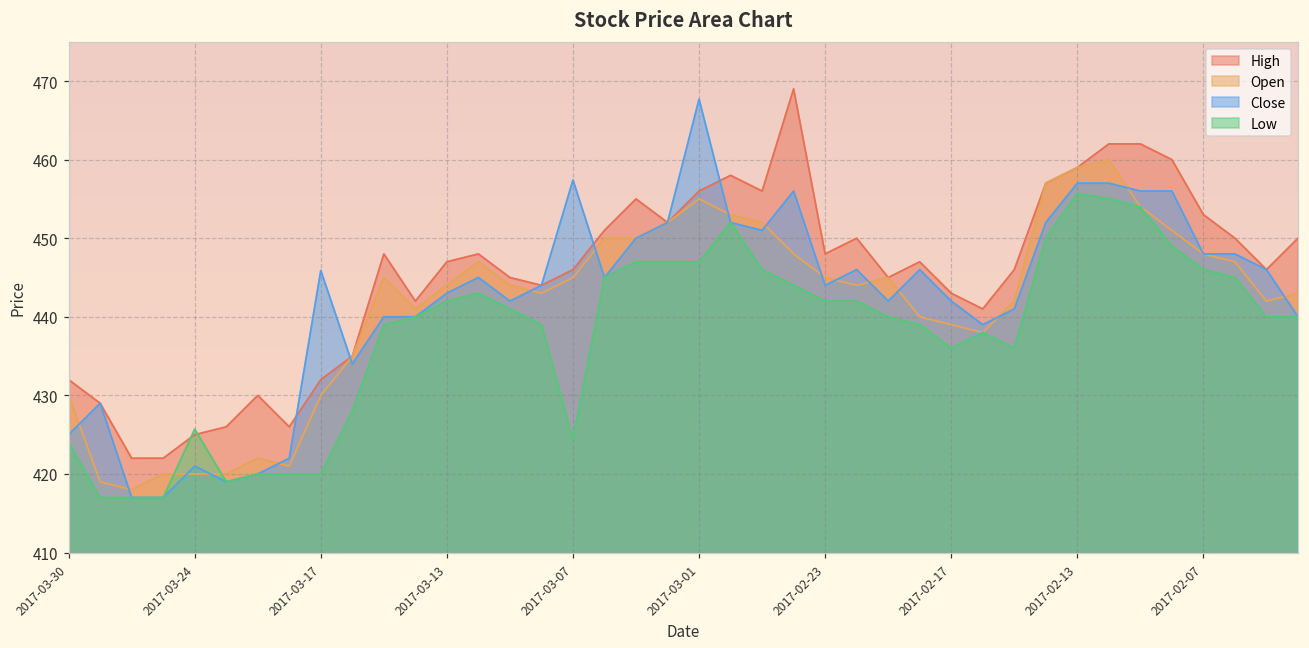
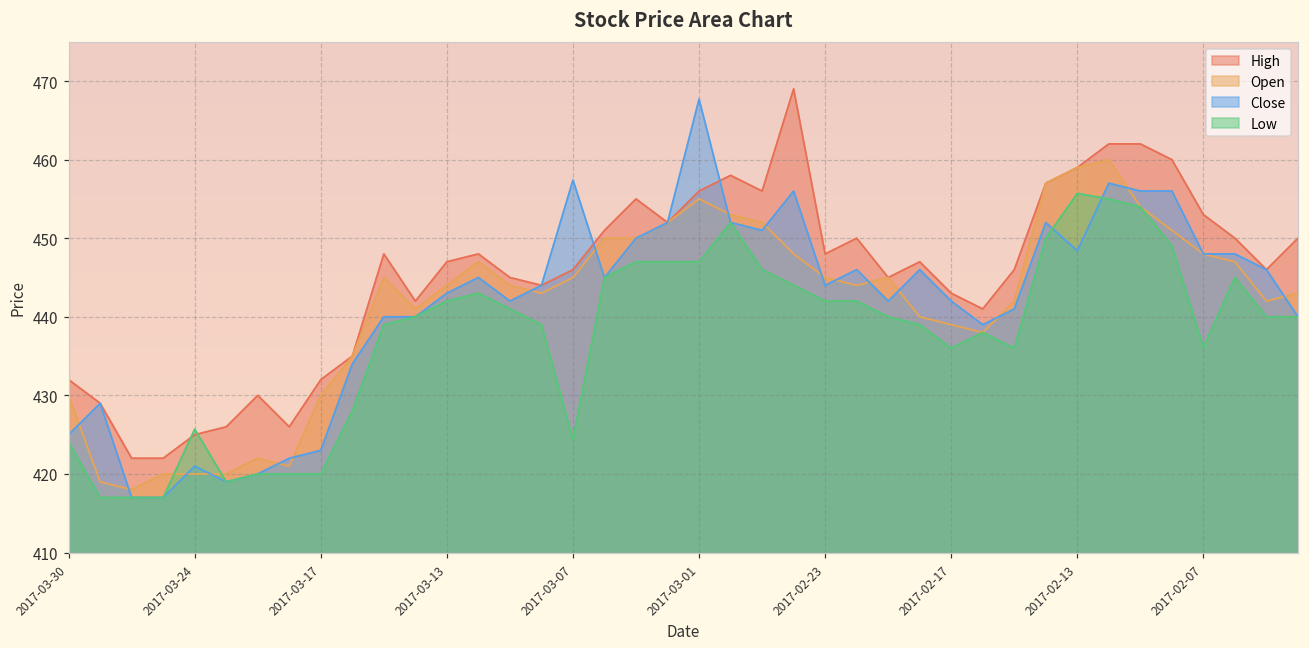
  {
    "Close": {
      "2017-03-30": 425,
      "2017-03-24": 421,
-     "2017-03-17": 446,
+     "2017-03-17": 423,
      "2017-03-13": 443,
      "2017-03-07": 457,
      "2017-03-01": 468,
      "2017-02-23": 444,
      "2017-02-17": 442,
-     "2017-02-13": 457
+     "2017-02-13": 448
    },
    "Low": {
      "2017-03-30": 424,
      "2017-03-24": 426,
      "2017-03-17": 420,
      "2017-03-13": 442,
      "2017-03-07": 424,
      "2017-03-01": 447,
      "2017-02-23": 442,
      "2017-02-17": 436,
      "2017-02-13": 456,
-     "2017-02-07": 446
+     "2017-02-07": 436
    }
  }
